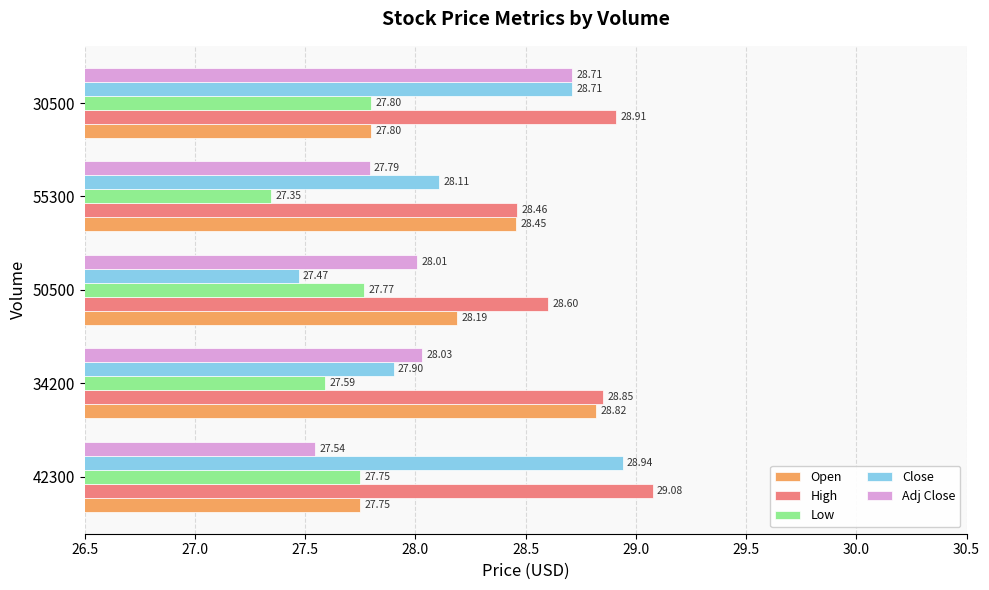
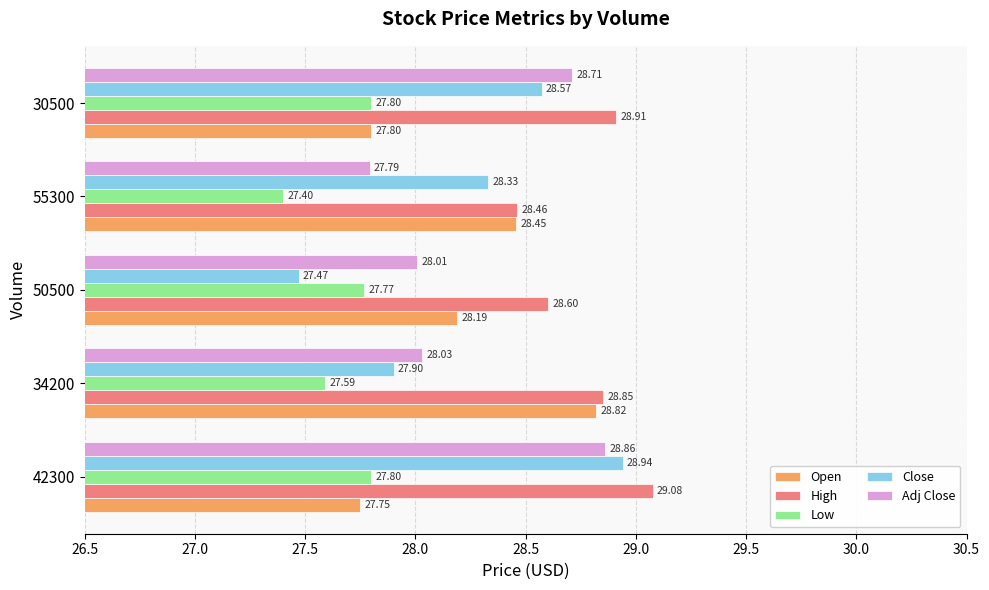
  {
    "Low": {
      "30500": 27.80,
-     "55300": 27.35,
+     "55300": 27.40,
      "50500": 27.77,
      "34200": 27.59,
-     "42300": 27.75
+     "42300": 27.80
    },
    "Close": {
-     "30500": 28.71,
-     "55300": 28.11,
+     "30500": 28.57,
+     "55300": 28.33,
      "50500": 27.47,
      "34200": 27.90,
      "42300": 28.94
    },
    "Adj Close": {
      "30500": 28.71,
      "55300": 27.79,
      "50500": 28.01,
      "34200": 28.03,
-     "42300": 27.54
+     "42300": 28.86
    }
  }
